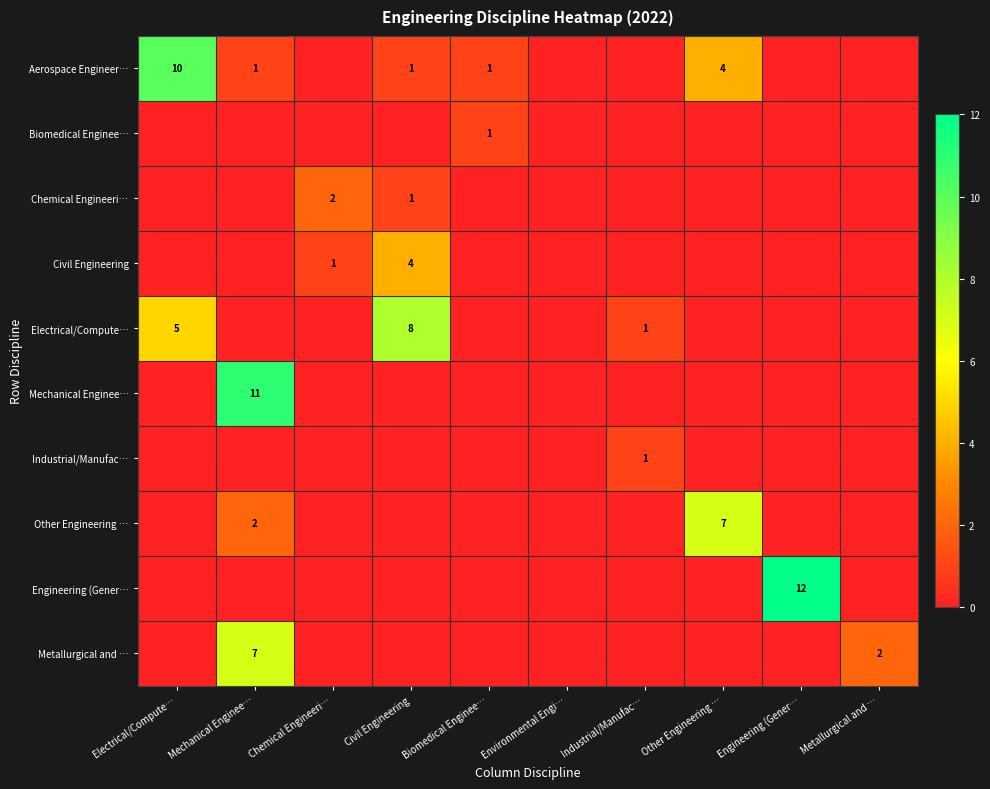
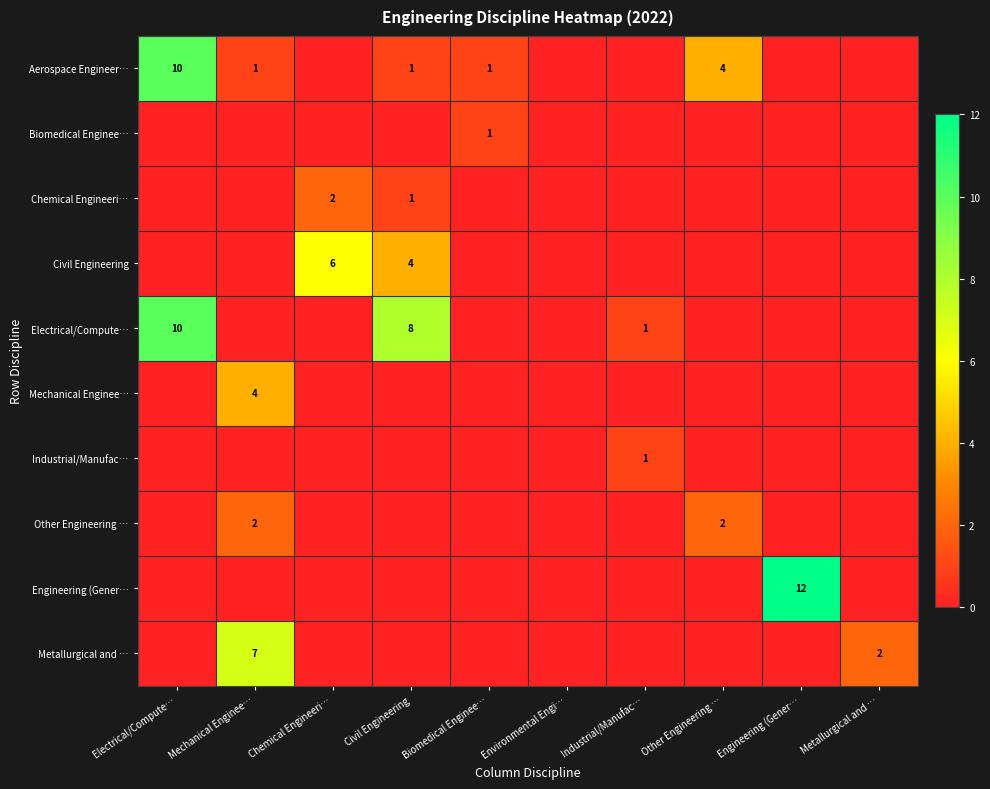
  {
    "Aerospace Engineer…": {
      "Electrical/Compute…": 10,
      "Mechanical Enginee…": 1,
      "Civil Engineering": 1,
      "Biomedical Enginee…": 1,
      "Other Engineering …": 4
    },
    "Biomedical Enginee…": {
      "Biomedical Enginee…": 1
    },
    "Chemical Engineeri…": {
      "Chemical Engineeri…": 2,
      "Civil Engineering": 1
    },
    "Civil Engineering": {
-     "Chemical Engineeri…": 1,
+     "Chemical Engineeri…": 6,
      "Civil Engineering": 4
    },
    "Electrical/Compute…": {
-     "Electrical/Compute…": 5,
+     "Electrical/Compute…": 10,
      "Civil Engineering": 8,
      "Industrial/Manufac…": 1
    },
    "Mechanical Enginee…": {
-     "Mechanical Enginee…": 11
+     "Mechanical Enginee…": 4
    },
    "Industrial/Manufac…": {
      "Industrial/Manufac…": 1
    },
    "Other Engineering …": {
      "Mechanical Enginee…": 2,
-     "Other Engineering …": 7
+     "Other Engineering …": 2
    },
    "Engineering (Gener…": {
      "Engineering (Gener…": 12
    },
    "Metallurgical and …": {
      "Mechanical Enginee…": 7,
      "Metallurgical and …": 2
    }
  }
